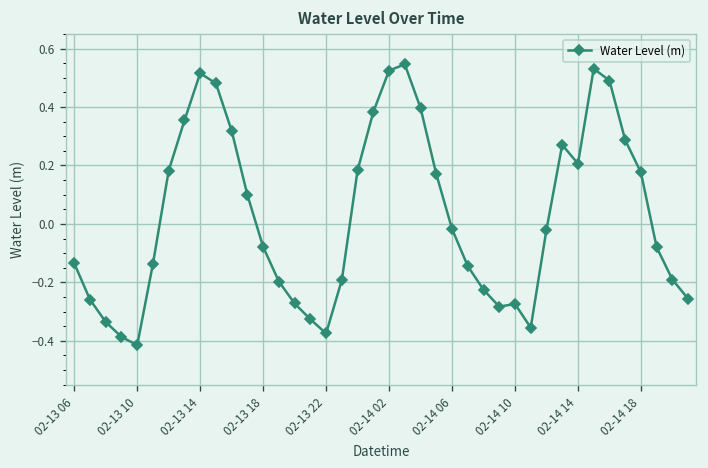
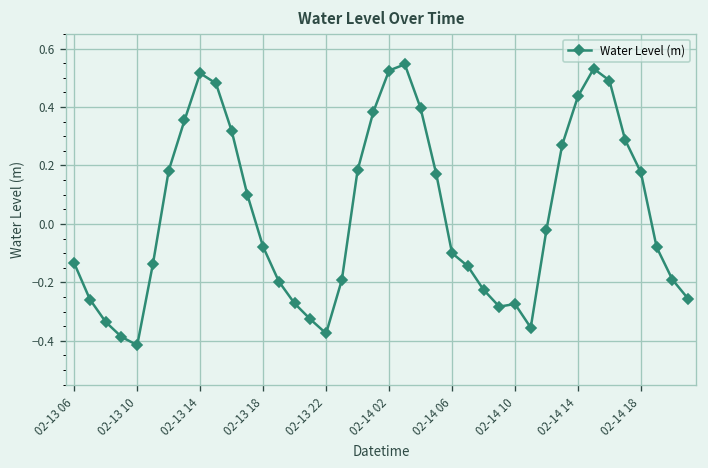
  {
    "02-13 06": -0.13,
    "02-13 10": -0.42,
    "02-13 14": 0.52,
    "02-13 18": -0.08,
    "02-13 22": -0.37,
    "02-14 02": 0.53,
-   "02-14 06": -0.02,
+   "02-14 06": -0.10,
    "02-14 10": -0.27,
-   "02-14 14": 0.21,
+   "02-14 14": 0.44,
    "02-14 18": 0.18
  }
